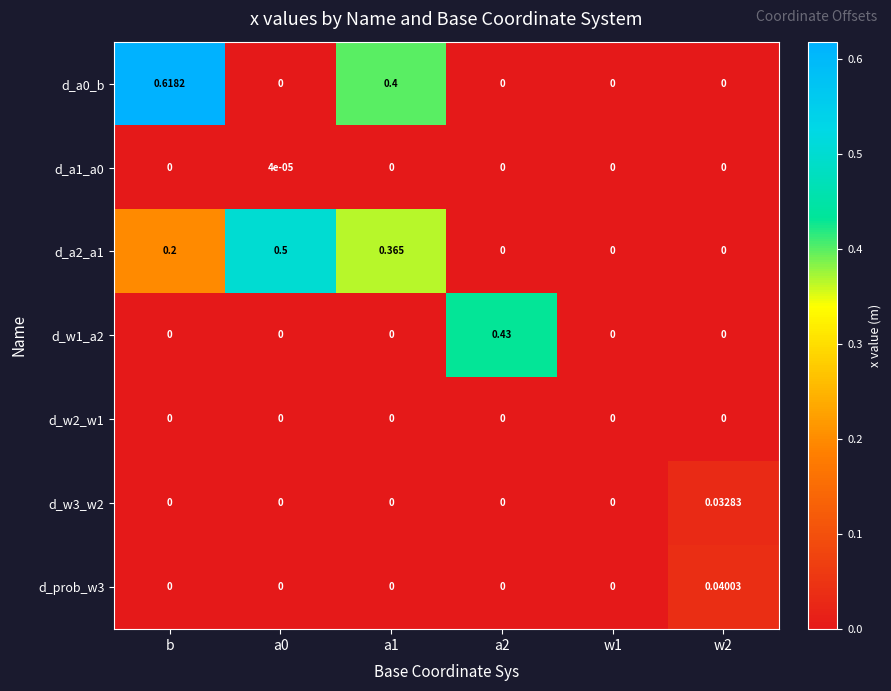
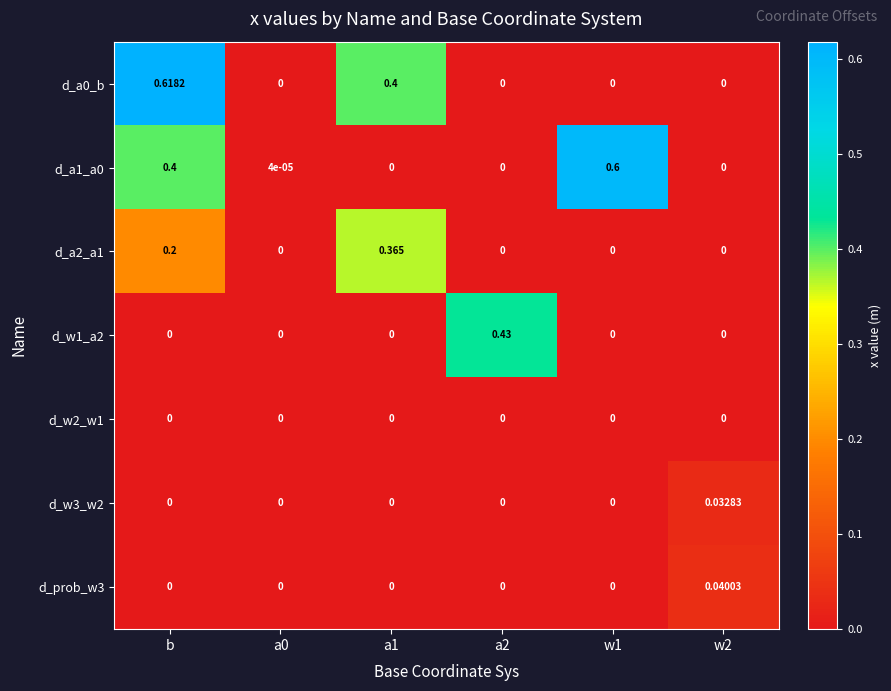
  {
    "d_a0_b": {
      "b": "0.6182",
      "a0": "0",
      "a1": "0.4",
      "a2": "0",
      "w1": "0",
      "w2": "0"
    },
    "d_a1_a0": {
-     "b": "0",
+     "b": "0.4",
      "a0": "4e-05",
      "a1": "0",
      "a2": "0",
-     "w1": "0",
+     "w1": "0.6",
      "w2": "0"
    },
    "d_a2_a1": {
      "b": "0.2",
-     "a0": "0.5",
+     "a0": "0",
      "a1": "0.365",
      "a2": "0",
      "w1": "0",
      "w2": "0"
    },
    "d_w1_a2": {
      "b": "0",
      "a0": "0",
      "a1": "0",
      "a2": "0.43",
      "w1": "0",
      "w2": "0"
    },
    "d_w2_w1": {
      "b": "0",
      "a0": "0",
      "a1": "0",
      "a2": "0",
      "w1": "0",
      "w2": "0"
    },
    "d_w3_w2": {
      "b": "0",
      "a0": "0",
      "a1": "0",
      "a2": "0",
      "w1": "0",
      "w2": "0.03283"
    },
    "d_prob_w3": {
      "b": "0",
      "a0": "0",
      "a1": "0",
      "a2": "0",
      "w1": "0",
      "w2": "0.04003"
    }
  }
